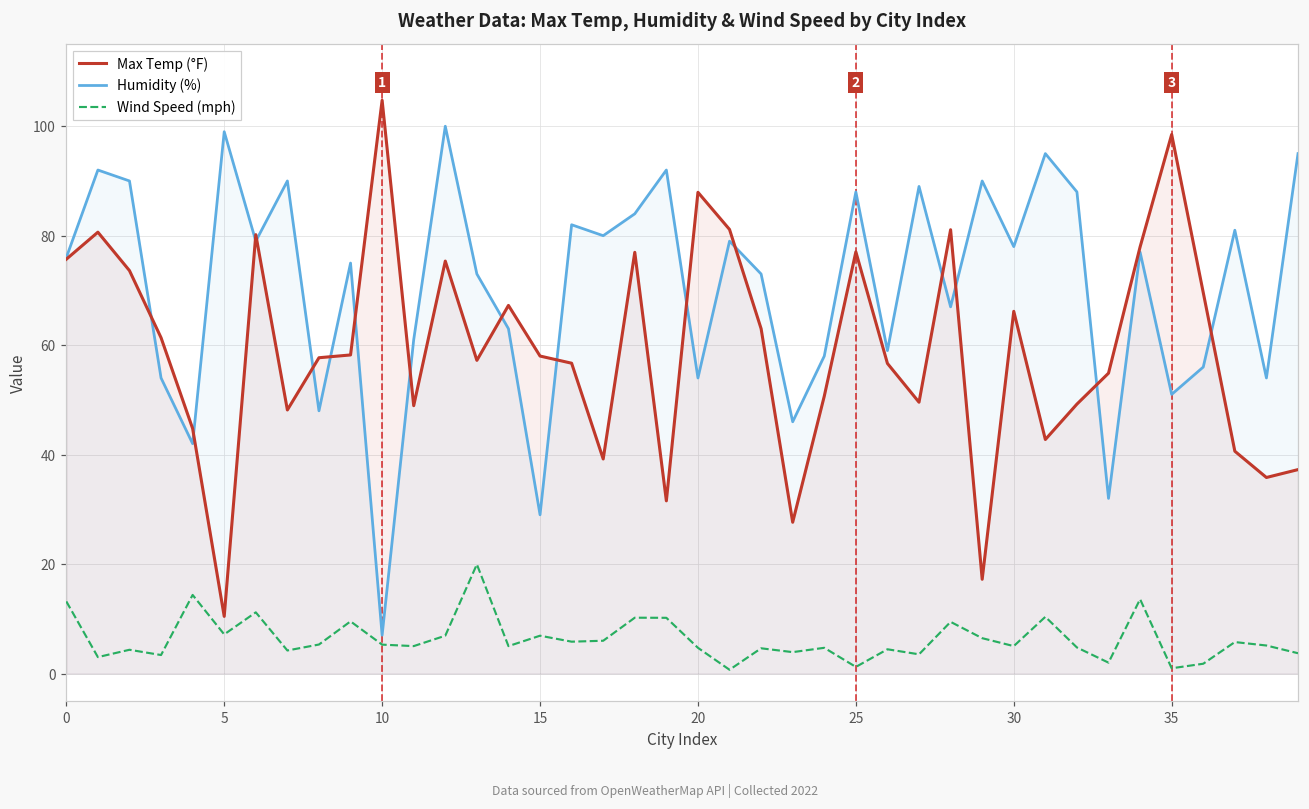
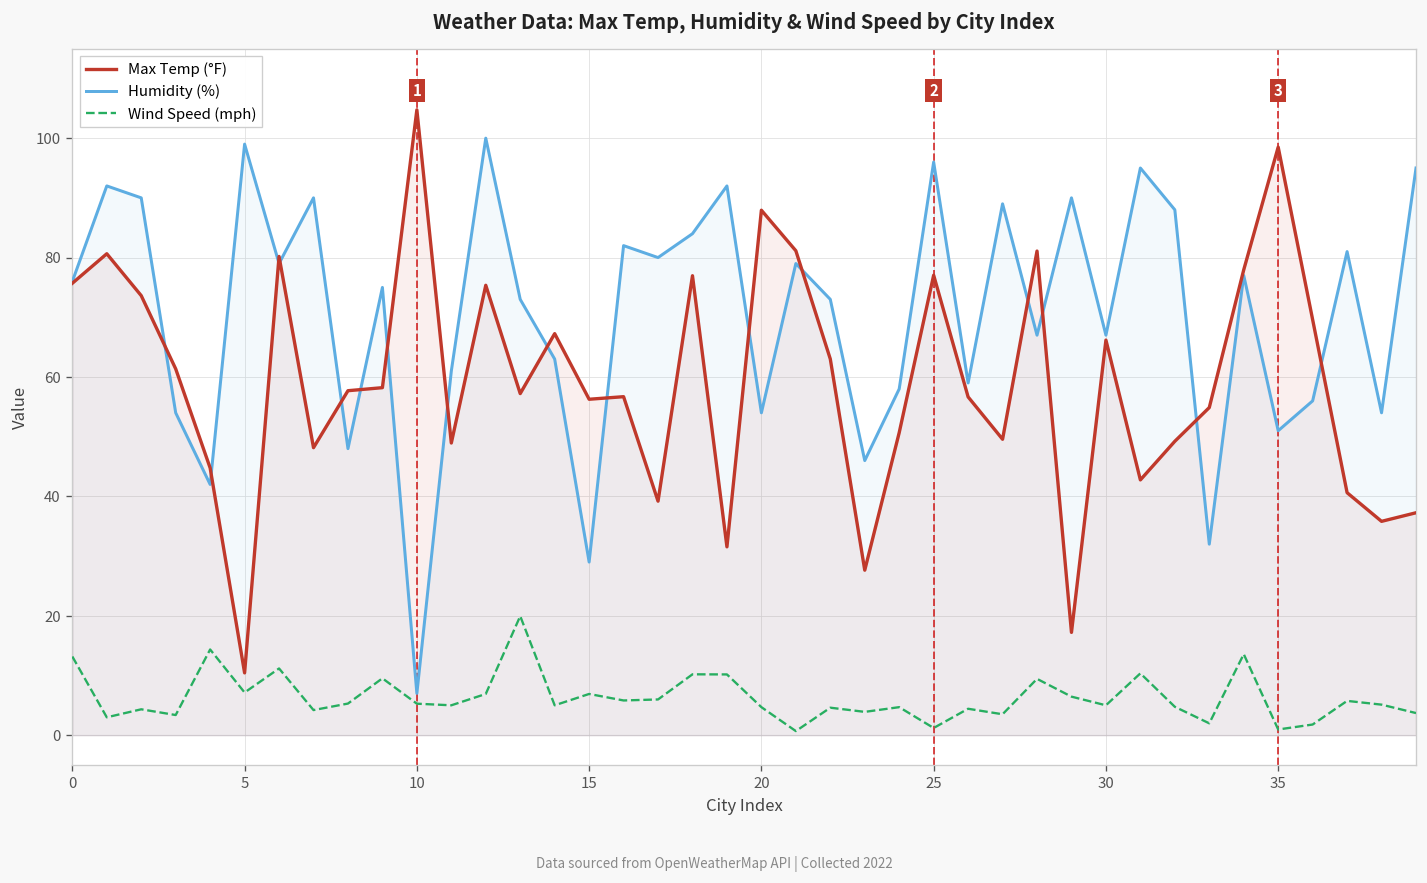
  {
    "Max Temp (°F)": {
      "5": 10,
-     "15": 58,
+     "15": 56,
      "20": 88,
      "25": 77,
      "30": 66,
      "35": 99
    },
    "Humidity (%)": {
      "5": 99,
      "10": 7,
      "15": 29,
      "20": 54,
-     "25": 88,
-     "30": 78,
+     "25": 96,
+     "30": 67,
      "35": 51
    },
    "Wind Speed (mph)": {
      "0": 13,
      "5": 7,
      "10": 5,
      "15": 7,
      "20": 5,
      "25": 1,
      "30": 5,
      "35": 1
    }
  }
